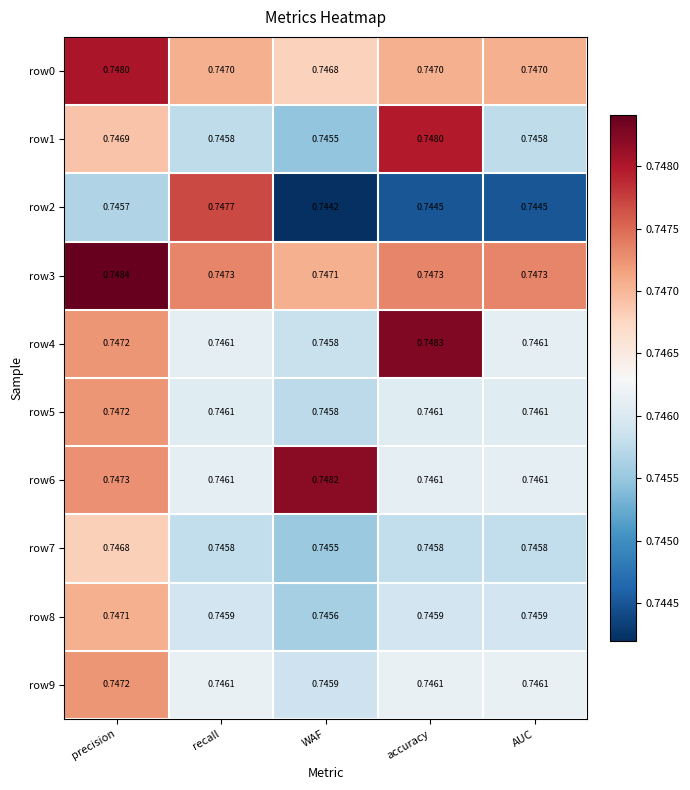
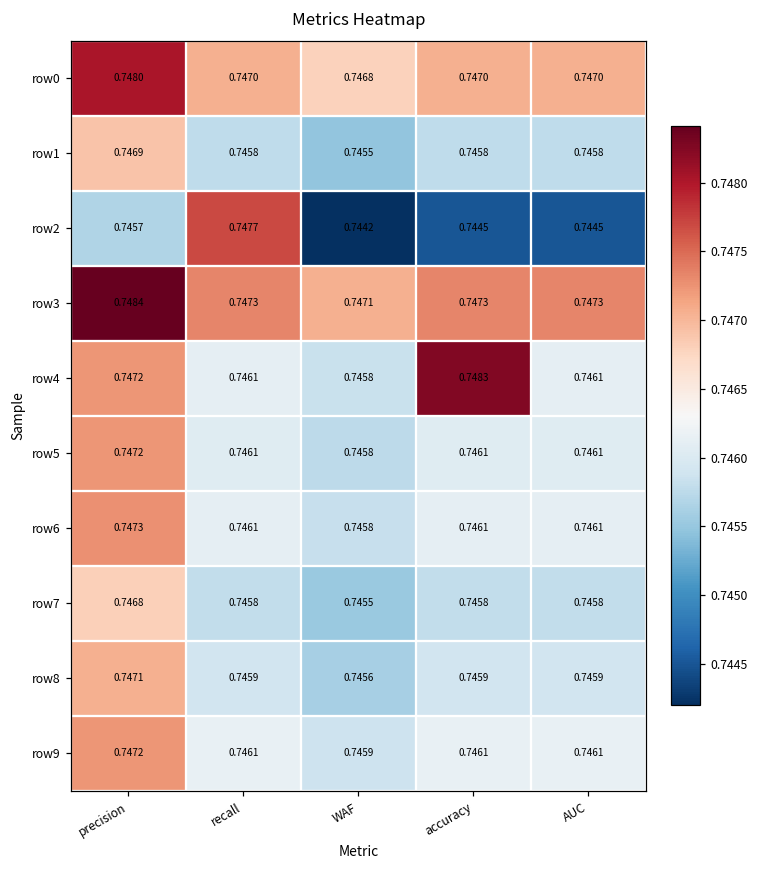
  {
    "row0": {
      "precision": 0.7480,
      "recall": 0.7470,
      "WAF": 0.7468,
      "accuracy": 0.7470,
      "AUC": 0.7470
    },
    "row1": {
      "precision": 0.7469,
      "recall": 0.7458,
      "WAF": 0.7455,
-     "accuracy": 0.7480,
+     "accuracy": 0.7458,
      "AUC": 0.7458
    },
    "row2": {
      "precision": 0.7457,
      "recall": 0.7477,
      "WAF": 0.7442,
      "accuracy": 0.7445,
      "AUC": 0.7445
    },
    "row3": {
      "precision": 0.7484,
      "recall": 0.7473,
      "WAF": 0.7471,
      "accuracy": 0.7473,
      "AUC": 0.7473
    },
    "row4": {
      "precision": 0.7472,
      "recall": 0.7461,
      "WAF": 0.7458,
      "accuracy": 0.7483,
      "AUC": 0.7461
    },
    "row5": {
      "precision": 0.7472,
      "recall": 0.7461,
      "WAF": 0.7458,
      "accuracy": 0.7461,
      "AUC": 0.7461
    },
    "row6": {
      "precision": 0.7473,
      "recall": 0.7461,
-     "WAF": 0.7482,
+     "WAF": 0.7458,
      "accuracy": 0.7461,
      "AUC": 0.7461
    },
    "row7": {
      "precision": 0.7468,
      "recall": 0.7458,
      "WAF": 0.7455,
      "accuracy": 0.7458,
      "AUC": 0.7458
    },
    "row8": {
      "precision": 0.7471,
      "recall": 0.7459,
      "WAF": 0.7456,
      "accuracy": 0.7459,
      "AUC": 0.7459
    },
    "row9": {
      "precision": 0.7472,
      "recall": 0.7461,
      "WAF": 0.7459,
      "accuracy": 0.7461,
      "AUC": 0.7461
    }
  }
